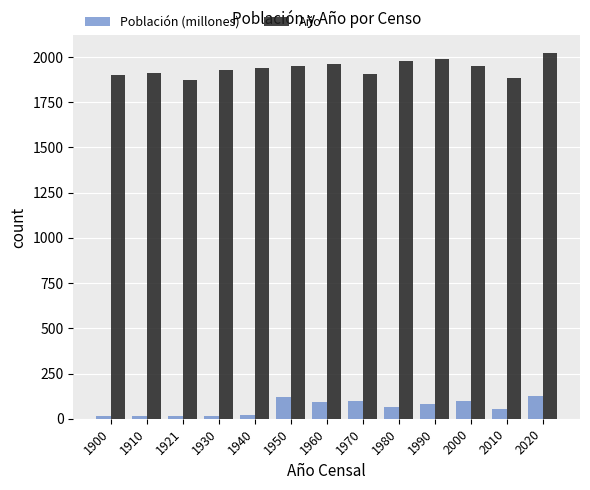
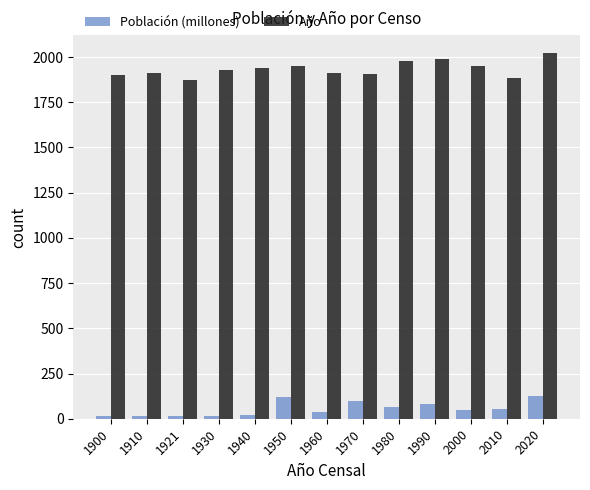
  {
    "Población (millones)": {
      "1910": 20,
      "1921": 10,
      "1930": 20,
      "1940": 20,
      "1950": 120,
-     "1960": 90,
+     "1960": 30,
      "1970": 100,
      "1980": 70,
      "1990": 80,
-     "2000": 100,
+     "2000": 50,
      "2010": 60,
      "2020": 130
    },
    "Año": {
      "1900": 1900,
      "1910": 1910,
      "1921": 1870,
      "1930": 1930,
      "1940": 1940,
      "1950": 1950,
-     "1960": 1960,
+     "1960": 1910,
      "1970": 1910,
      "1980": 1980,
      "1990": 1990,
      "2000": 1950,
      "2010": 1880,
      "2020": 2020
    }
  }
